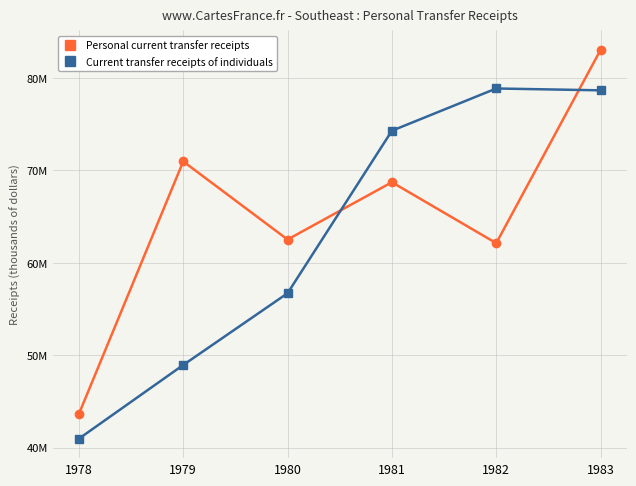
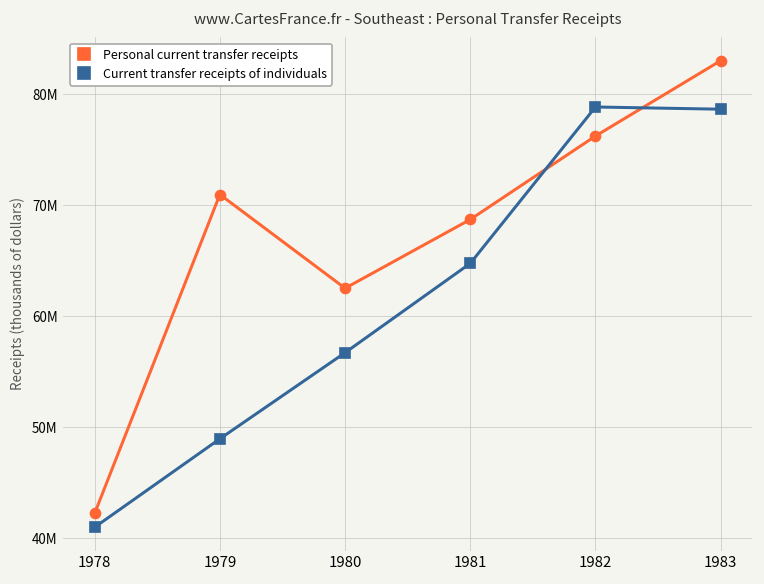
  {
    "Personal current transfer receipts": {
-     "1978": 44000000,
+     "1978": 42000000,
      "1979": 71000000,
      "1980": 63000000,
      "1981": 69000000,
-     "1982": 62000000,
+     "1982": 76000000,
      "1983": 83000000
    },
    "Current transfer receipts of individuals": {
      "1978": 41000000,
      "1979": 49000000,
      "1980": 57000000,
-     "1981": 74000000,
+     "1981": 65000000,
      "1982": 79000000,
      "1983": 79000000
    }
  }
